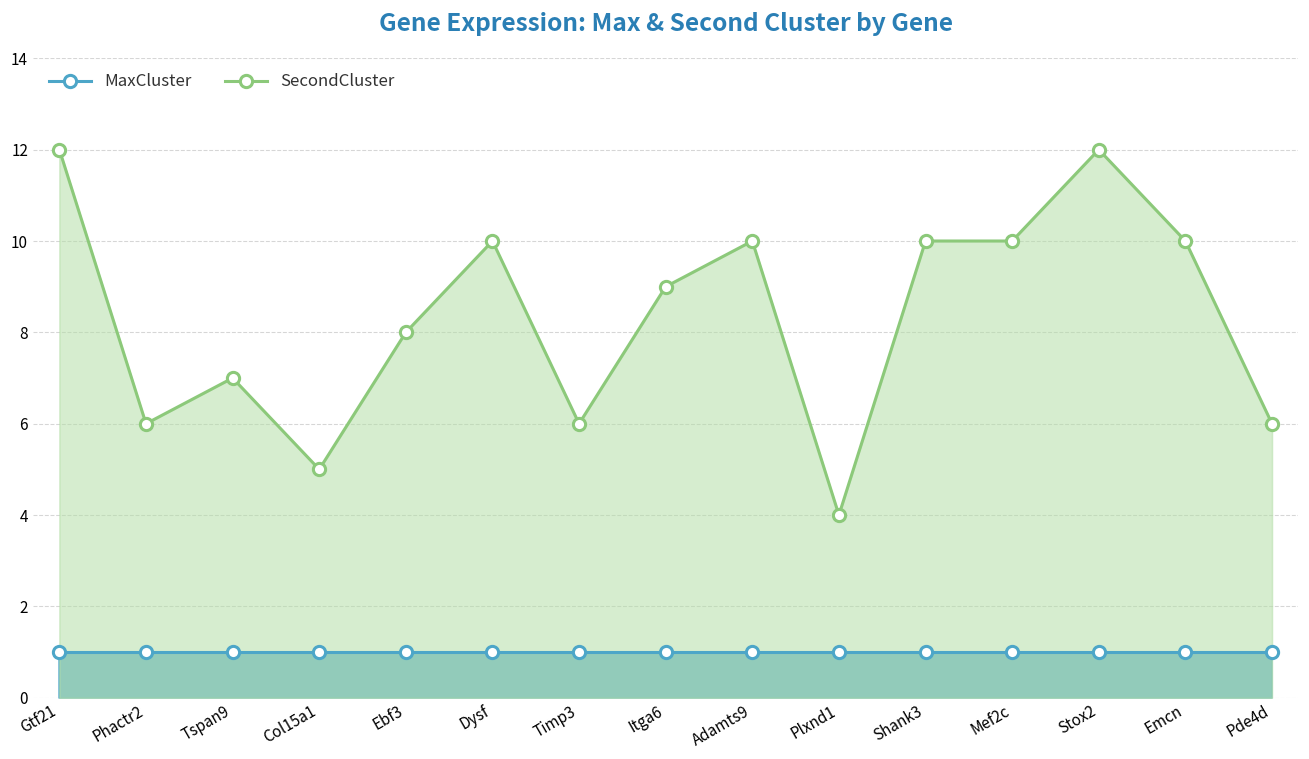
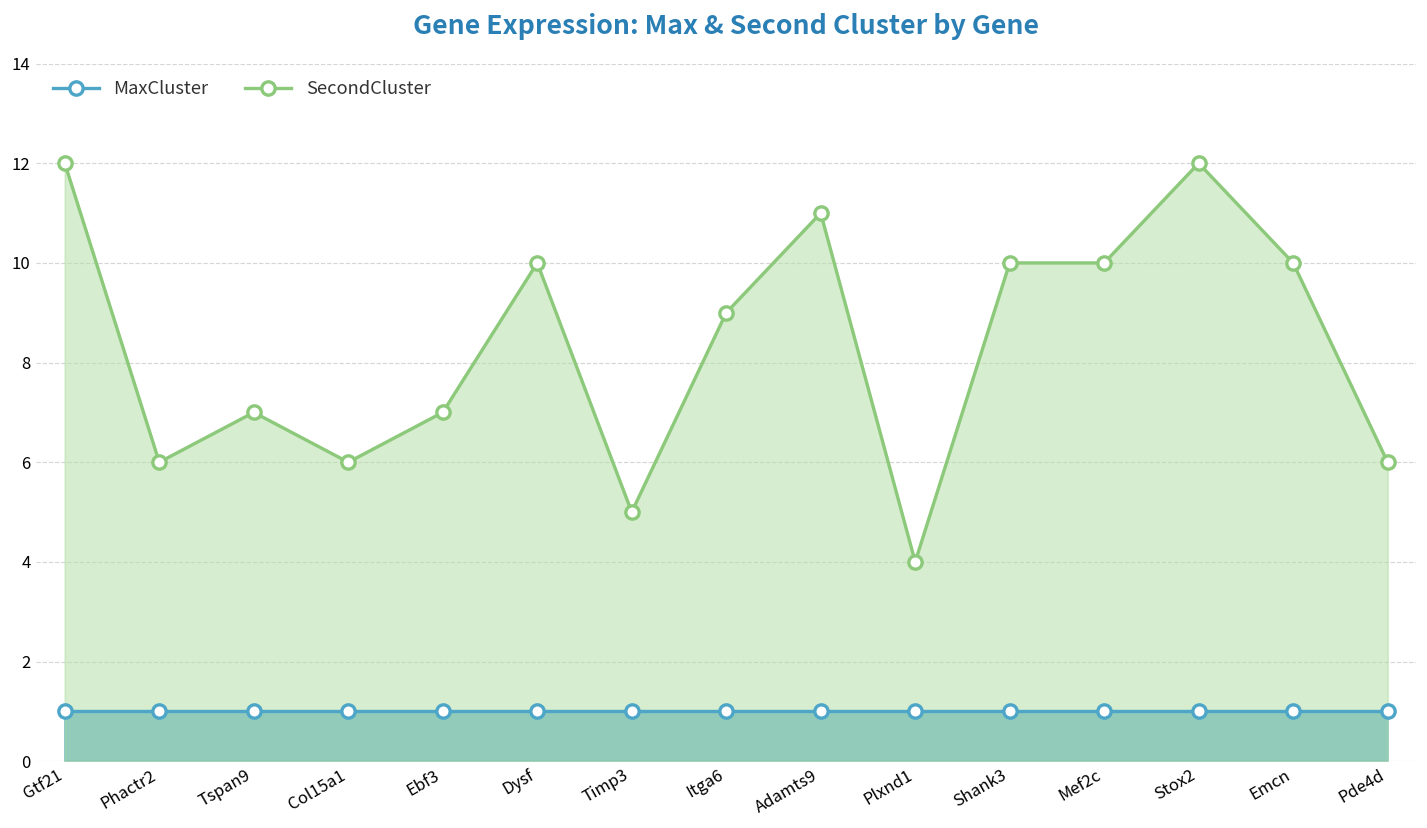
  {
    "MaxCluster": {
      "Gtf21": 1,
      "Phactr2": 1,
      "Tspan9": 1,
      "Col15a1": 1,
      "Ebf3": 1,
      "Dysf": 1,
      "Timp3": 1,
      "Itga6": 1,
      "Adamts9": 1,
      "Plxnd1": 1,
      "Shank3": 1,
      "Mef2c": 1,
      "Stox2": 1,
      "Emcn": 1,
      "Pde4d": 1
    },
    "SecondCluster": {
      "Gtf21": 12,
      "Phactr2": 6,
      "Tspan9": 7,
-     "Col15a1": 5,
-     "Ebf3": 8,
+     "Col15a1": 6,
+     "Ebf3": 7,
      "Dysf": 10,
-     "Timp3": 6,
+     "Timp3": 5,
      "Itga6": 9,
-     "Adamts9": 10,
+     "Adamts9": 11,
      "Plxnd1": 4,
      "Shank3": 10,
      "Mef2c": 10,
      "Stox2": 12,
      "Emcn": 10,
      "Pde4d": 6
    }
  }
